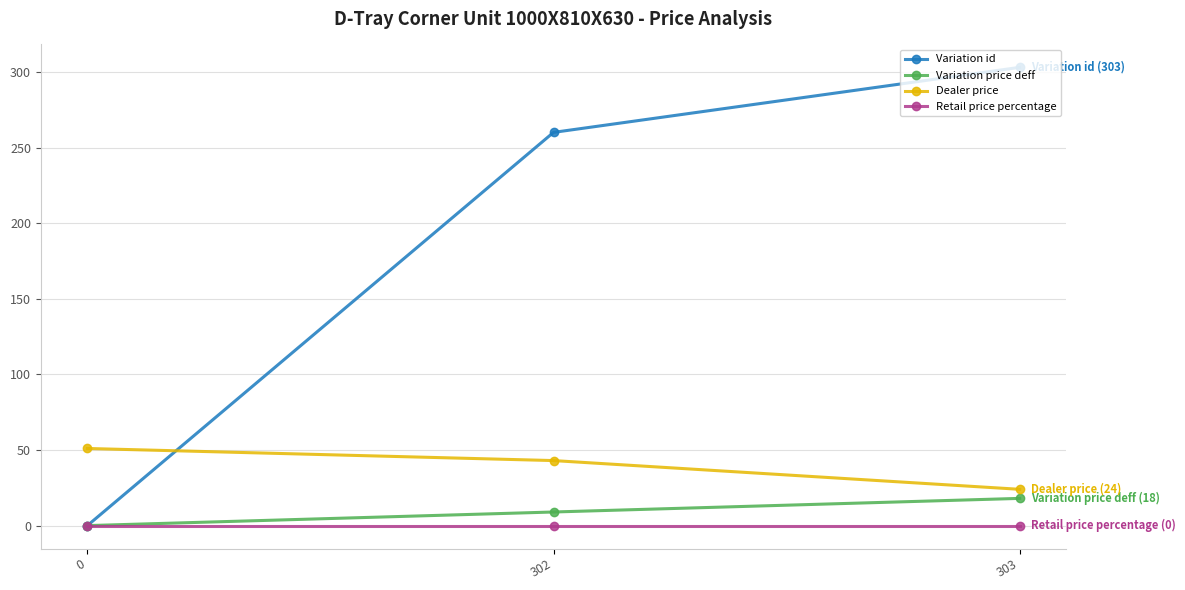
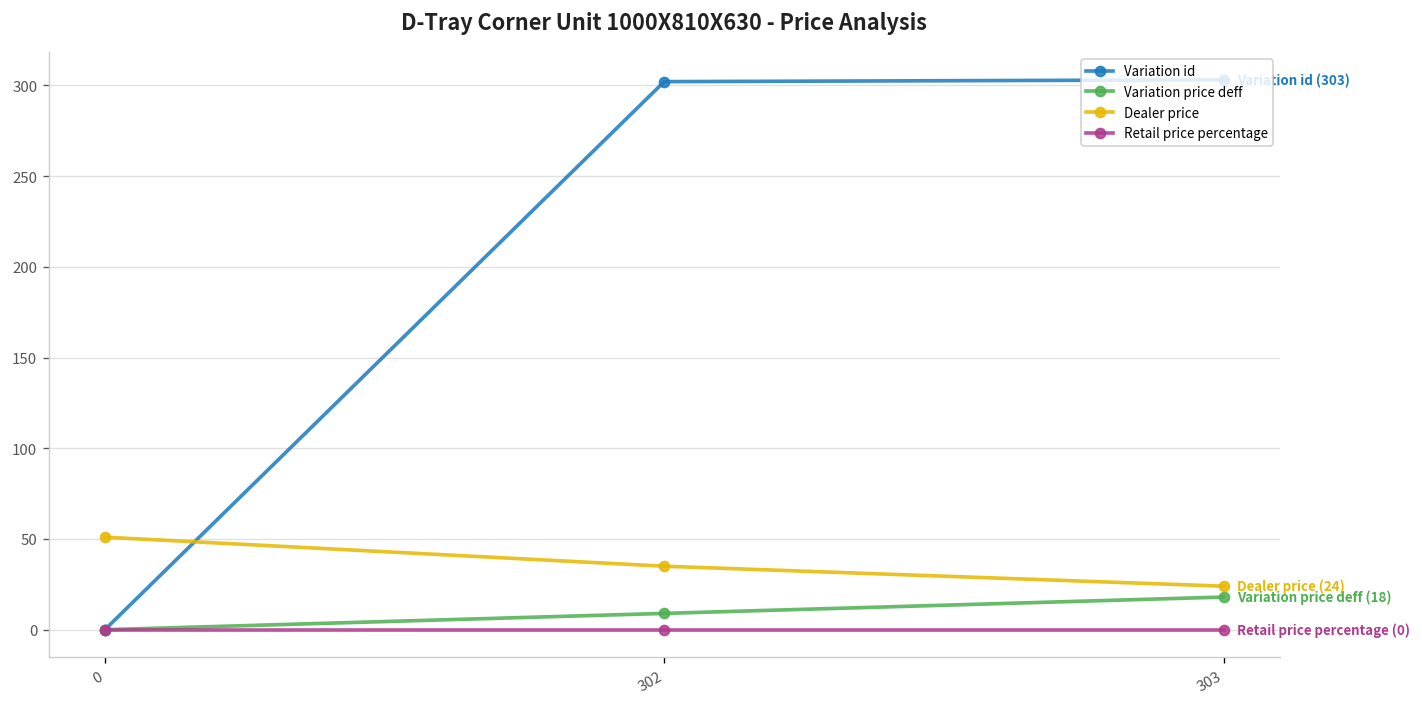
  {
    "Variation id": {
-     "302": "260"
+     "302": "302"
    },
    "Variation price deff": {
      "302": "9"
    },
    "Dealer price": {
      "0": "51",
-     "302": "43"
+     "302": "35"
    },
    "Retail price percentage": {
      "303": "(0)"
    }
  }
